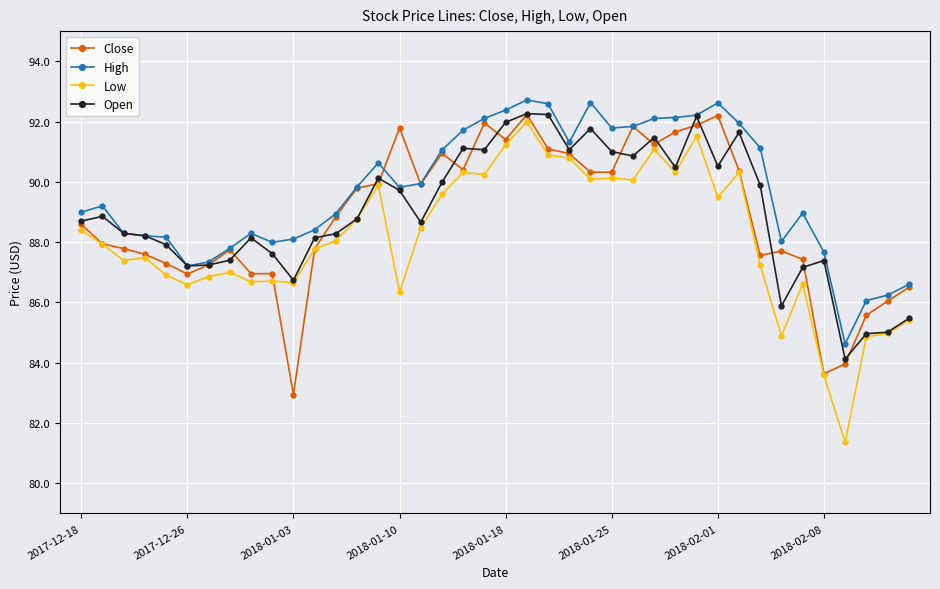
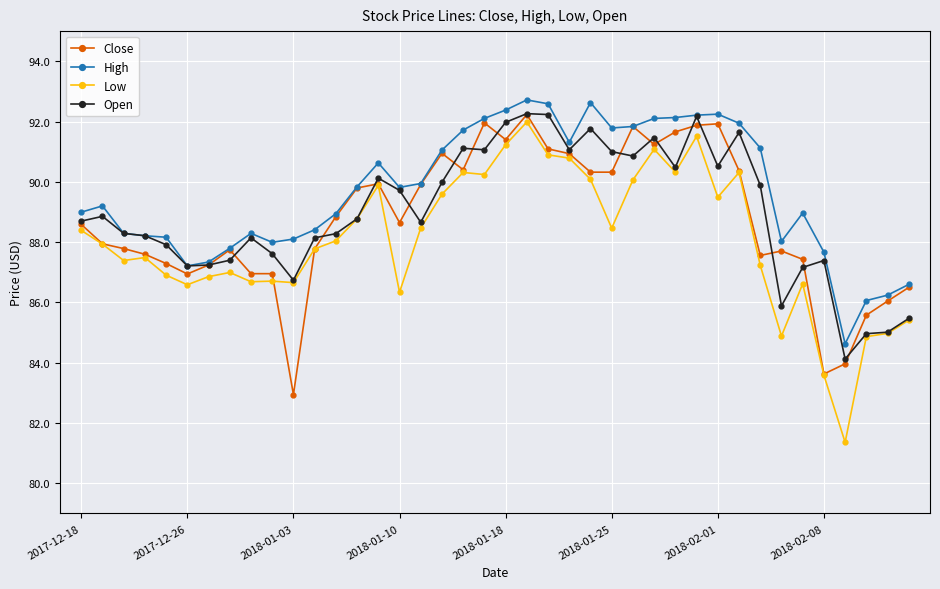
  {
    "Close": {
      "2017-12-18": 88.6,
      "2017-12-26": 86.9,
      "2018-01-03": 82.9,
-     "2018-01-10": 91.8,
+     "2018-01-10": 88.6,
      "2018-01-18": 91.4,
      "2018-01-25": 90.3,
-     "2018-02-01": 92.2
+     "2018-02-01": 91.9
    },
    "High": {
      "2017-12-18": 89.0,
      "2018-01-03": 88.1,
      "2018-01-10": 89.8,
      "2018-01-18": 92.4,
      "2018-01-25": 91.8,
-     "2018-02-01": 92.6,
+     "2018-02-01": 92.2,
      "2018-02-08": 87.7
    },
    "Low": {
      "2017-12-18": 88.4,
      "2017-12-26": 86.6,
      "2018-01-10": 86.3,
      "2018-01-18": 91.2,
-     "2018-01-25": 90.1,
+     "2018-01-25": 88.5,
      "2018-02-01": 89.5
    },
    "Open": {
      "2017-12-18": 88.7,
      "2018-01-10": 89.7,
      "2018-01-18": 92.0,
      "2018-01-25": 91.0,
      "2018-02-01": 90.5,
      "2018-02-08": 87.4
    }
  }
